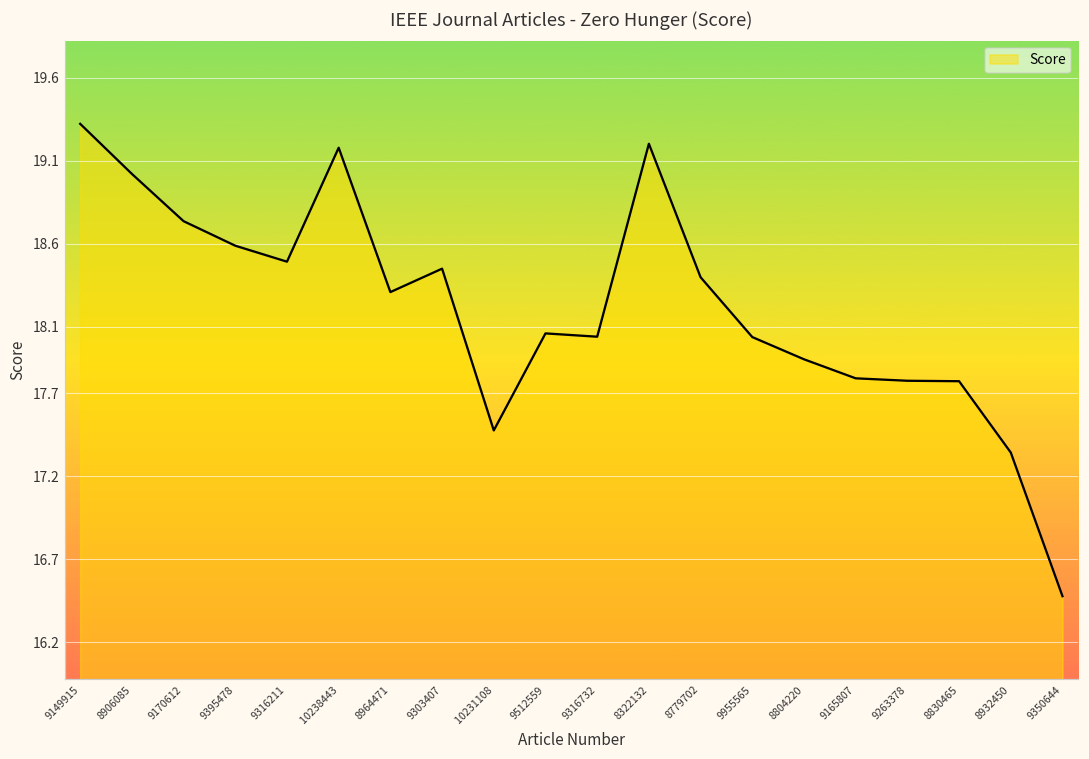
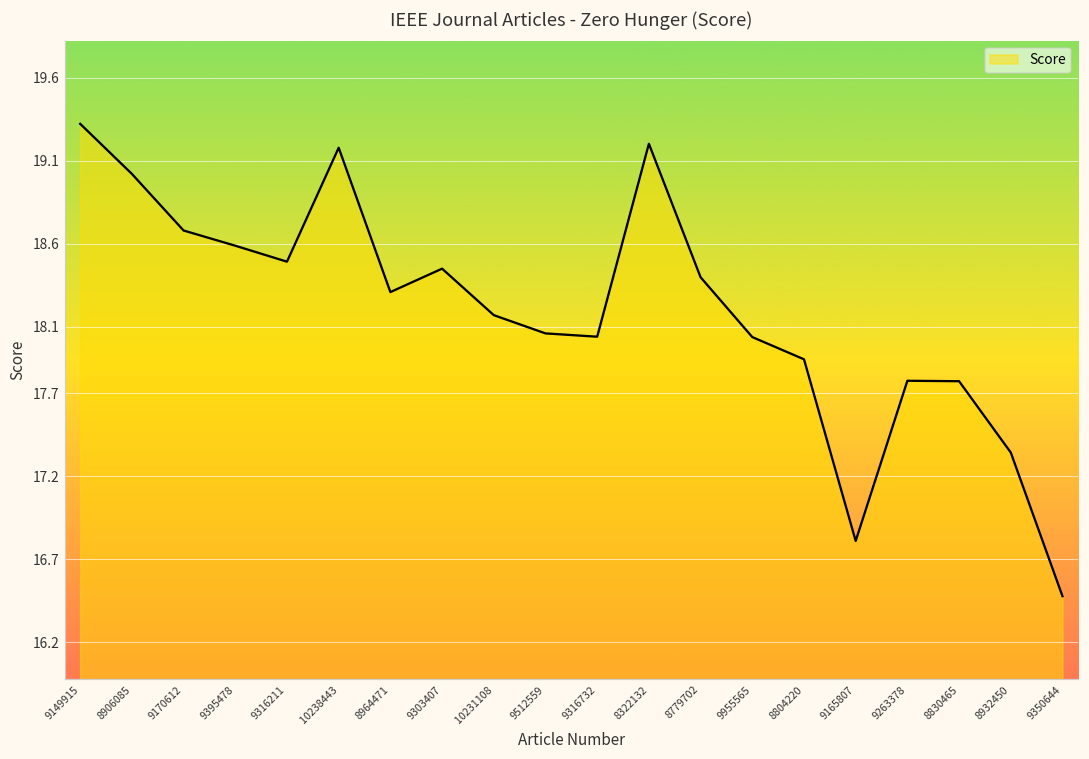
  {
    "9149915": 19.32,
    "8906085": 19.02,
-   "9170612": 18.73,
+   "9170612": 18.68,
    "9395478": 18.59,
    "9316211": 18.49,
    "10238443": 19.18,
    "8964471": 18.31,
    "9303407": 18.45,
-   "10231108": 17.47,
+   "10231108": 18.17,
    "9512559": 18.06,
    "9316732": 18.04,
    "8322132": 19.20,
    "8779702": 18.40,
    "9955565": 18.04,
    "8804220": 17.90,
-   "9165807": 17.79,
+   "9165807": 16.81,
    "9263378": 17.77,
    "8830465": 17.77,
    "8932450": 17.34,
    "9350644": 16.48
  }
